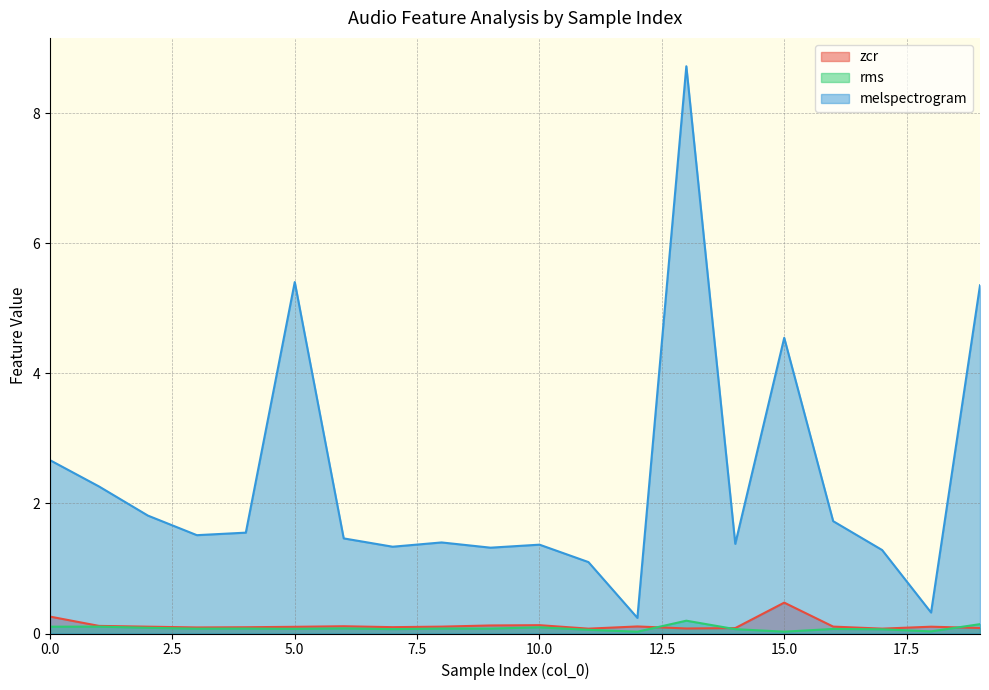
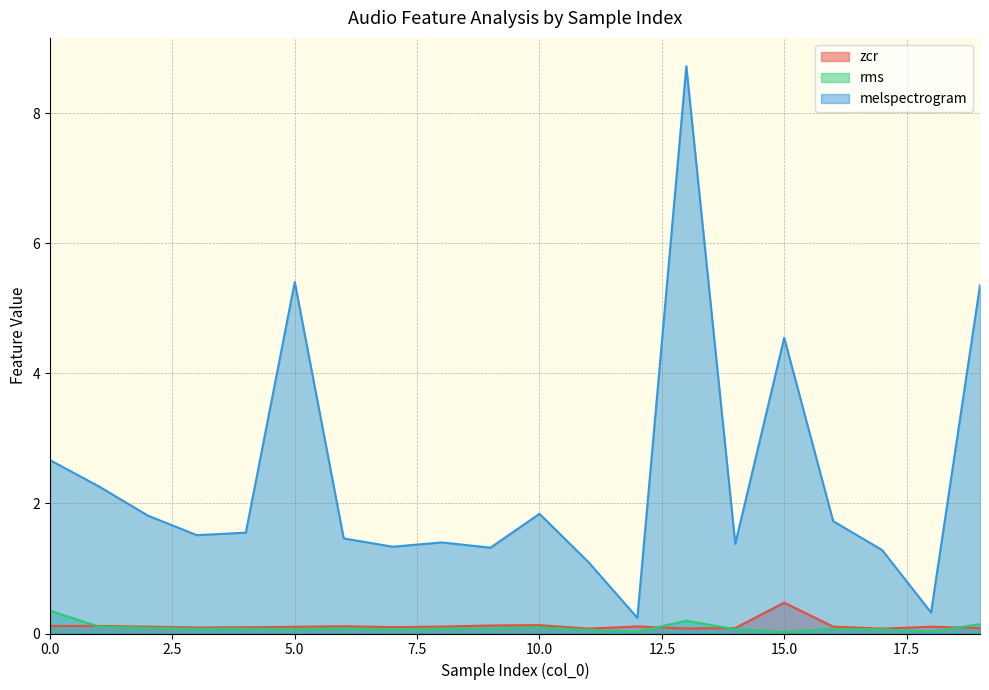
  {
    "zcr": {
-     "0.0": 0.3,
+     "0.0": 0.1,
      "15.0": 0.5
    },
    "rms": {
-     "0.0": 0.1,
+     "0.0": 0.4,
      "15.0": 0.0
    },
    "melspectrogram": {
      "0.0": 2.7,
      "5.0": 5.4,
-     "10.0": 1.4,
+     "10.0": 1.8,
      "15.0": 4.5
    }
  }
